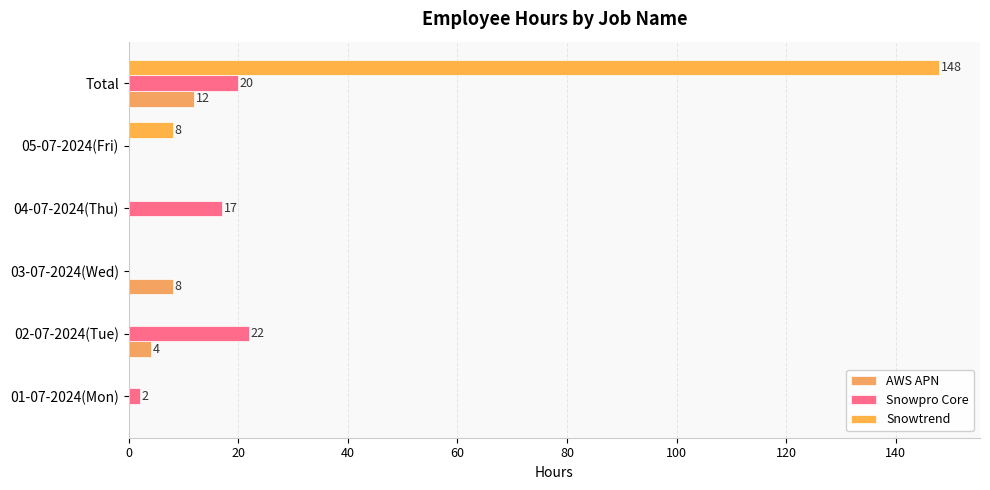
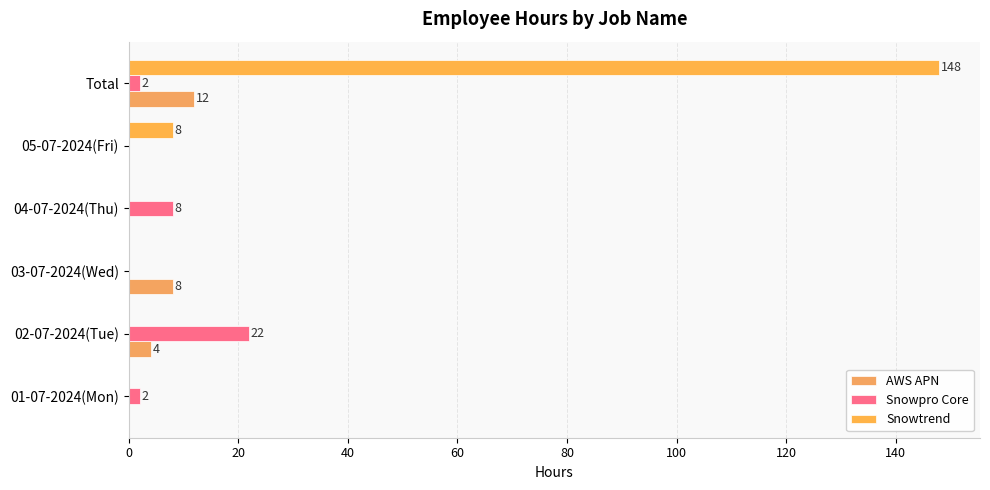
  {
    "Snowpro Core": {
-     "Total": 20,
-     "04-07-2024(Thu)": 17,
+     "Total": 2,
+     "04-07-2024(Thu)": 8,
      "02-07-2024(Tue)": 22,
      "01-07-2024(Mon)": 2
    }
  }
